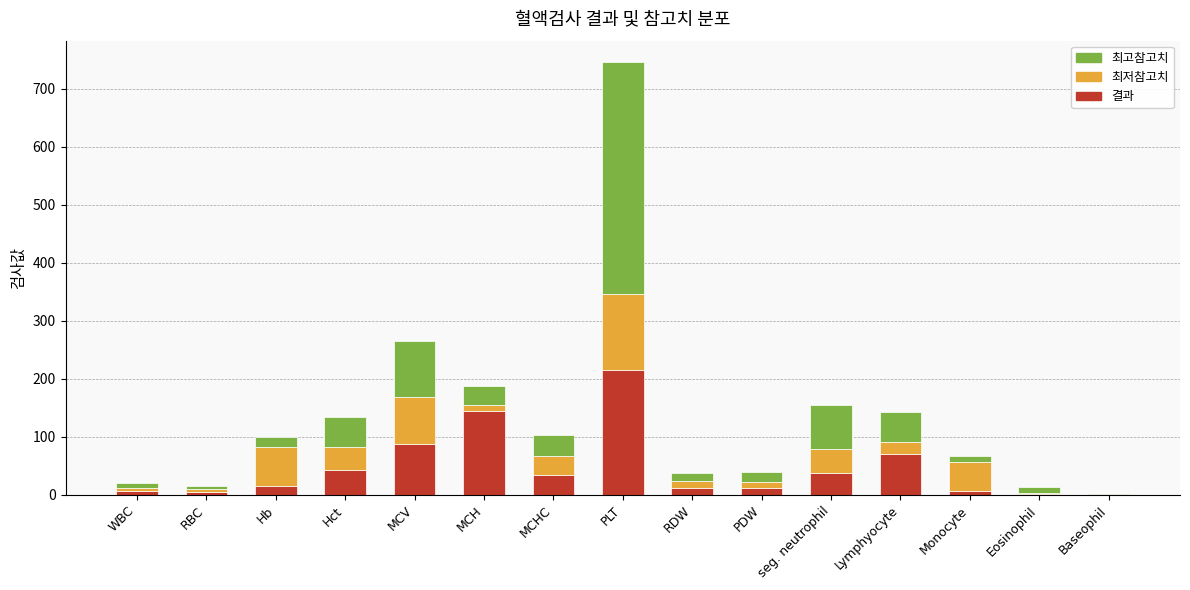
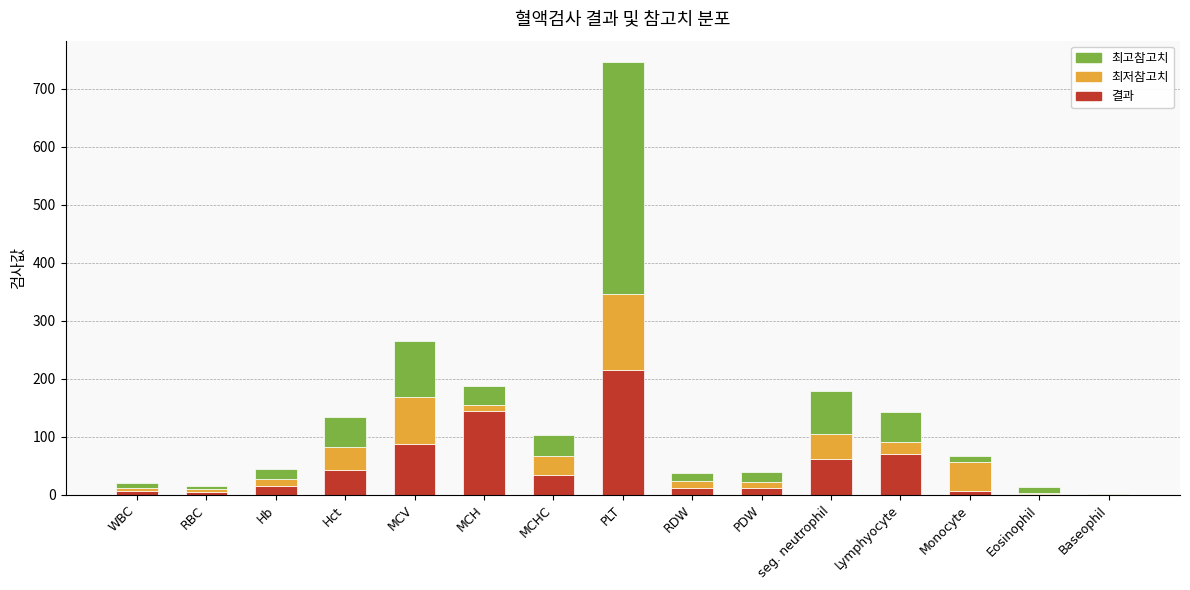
  {
    "결과": {
      "WBC": 10,
      "RBC": 0,
      "Hb": 10,
      "Hct": 40,
      "MCV": 90,
      "MCH": 140,
      "MCHC": 30,
      "PLT": 220,
      "RDW": 10,
      "PDW": 10,
-     "seg. neutrophil": 40,
+     "seg. neutrophil": 60,
      "Lymphyocyte": 70,
      "Monocyte": 10
    },
    "최저참고치": {
-     "Hb": 70,
+     "Hb": 10,
      "Hct": 40,
      "MCV": 80,
      "MCH": 10,
      "MCHC": 30,
      "PLT": 130,
      "RDW": 10,
      "PDW": 10,
      "seg. neutrophil": 40,
      "Lymphyocyte": 20,
      "Monocyte": 50,
      "Baseophil": 0
    },
    "최고참고치": {
      "WBC": 10,
      "RBC": 10,
      "Hb": 20,
      "Hct": 50,
      "MCV": 100,
      "MCH": 30,
      "MCHC": 40,
      "PLT": 400,
      "RDW": 10,
      "PDW": 20,
      "seg. neutrophil": 80,
      "Lymphyocyte": 50,
      "Monocyte": 10,
      "Eosinophil": 10
    }
  }
